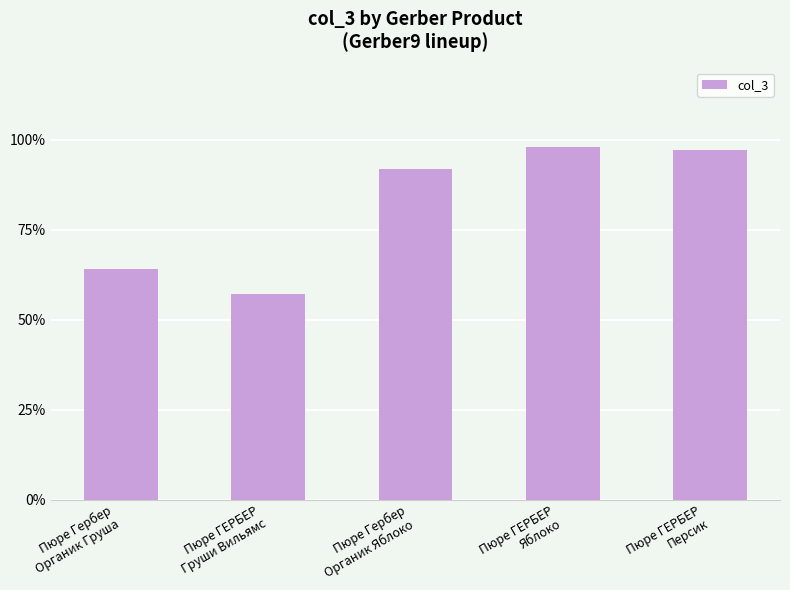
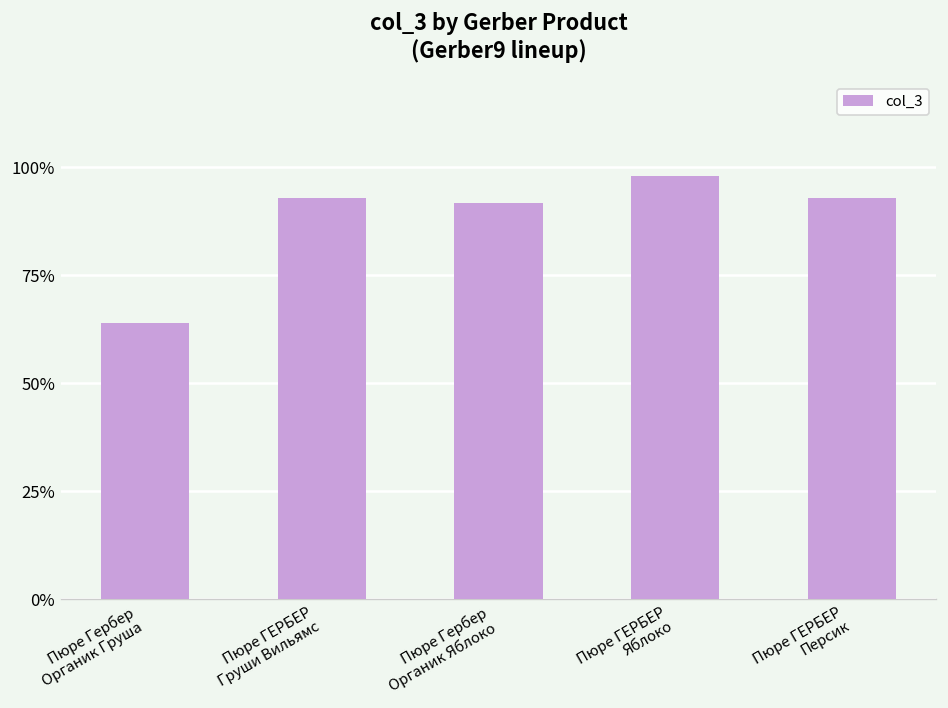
  {
    "Пюре Гербер Органик Груша": "64%",
-   "Пюре ГЕРБЕР Груши Вильямс": "57%",
+   "Пюре ГЕРБЕР Груши Вильямс": "93%",
    "Пюре Гербер Органик Яблоко": "92%",
    "Пюре ГЕРБЕР Яблоко": "98%",
-   "Пюре ГЕРБЕР Персик": "97%"
+   "Пюре ГЕРБЕР Персик": "93%"
  }
